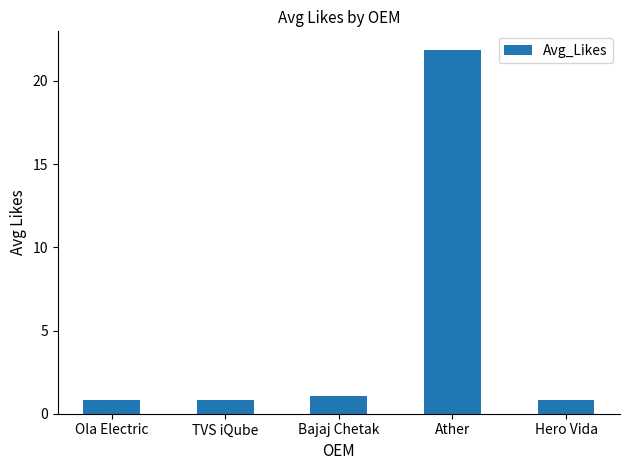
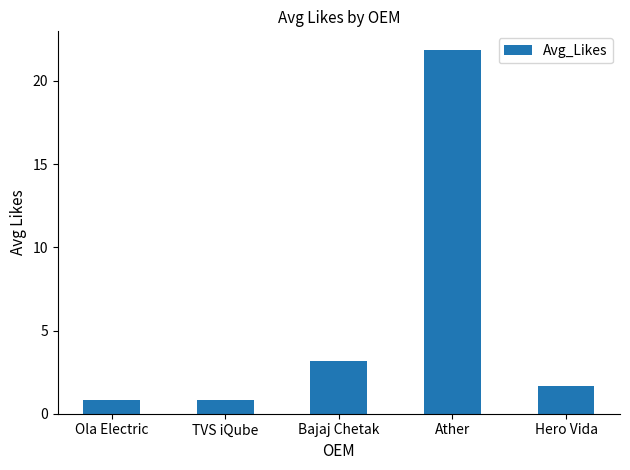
  {
    "Ola Electric": 0.8,
    "TVS iQube": 0.8,
-   "Bajaj Chetak": 1.1,
+   "Bajaj Chetak": 3.2,
    "Ather": 21.9,
-   "Hero Vida": 0.8
+   "Hero Vida": 1.7
  }
